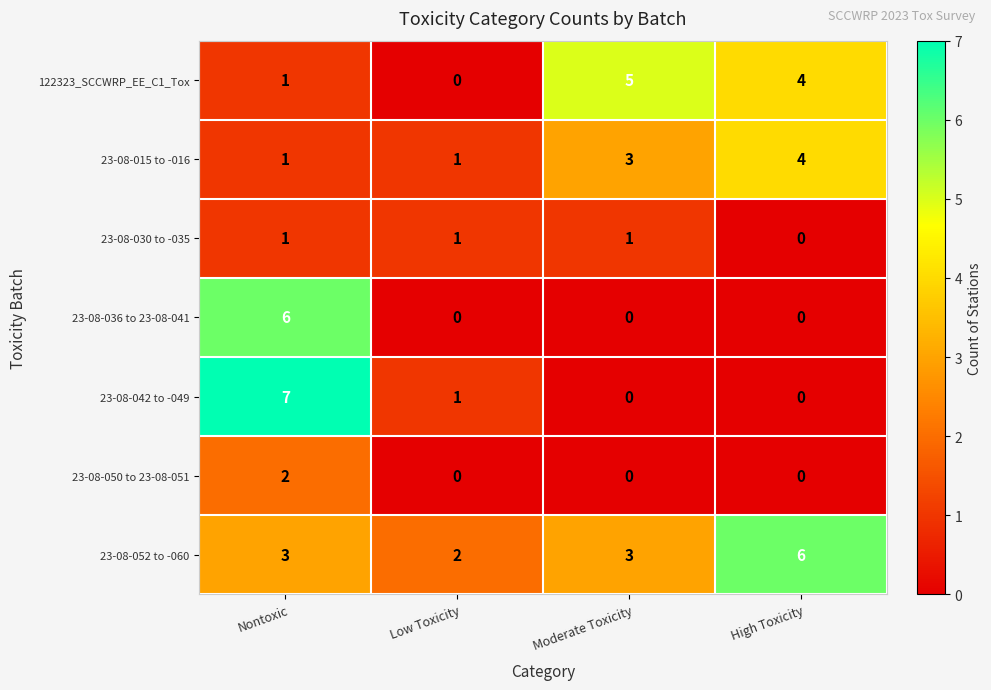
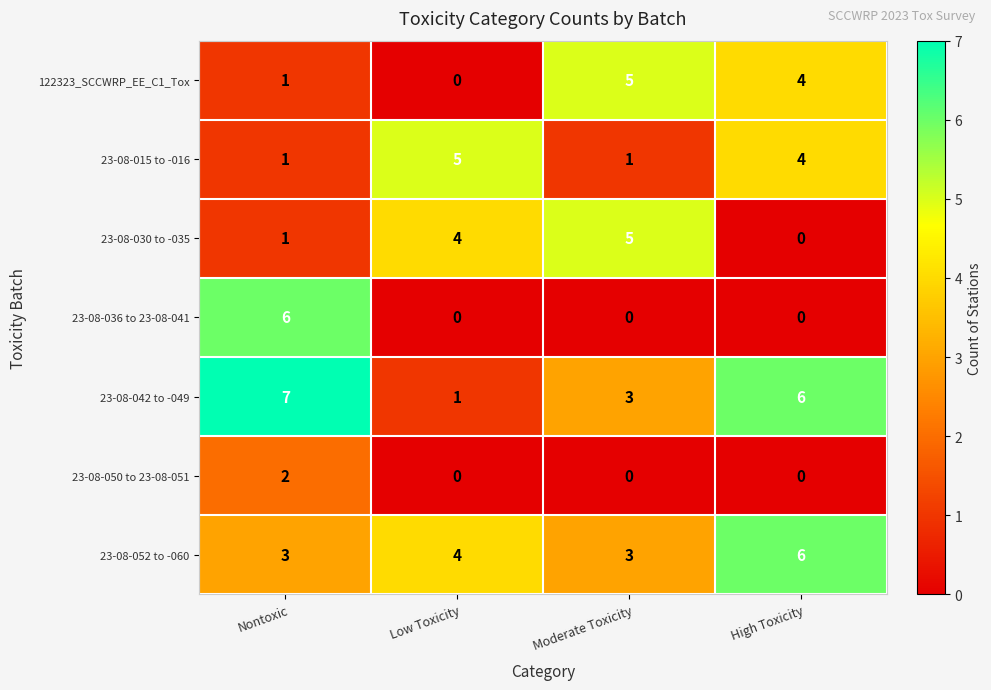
  {
    "122323_SCCWRP_EE_C1_Tox": {
      "Nontoxic": 1,
      "Low Toxicity": 0,
      "Moderate Toxicity": 5,
      "High Toxicity": 4
    },
    "23-08-015 to -016": {
      "Nontoxic": 1,
-     "Low Toxicity": 1,
-     "Moderate Toxicity": 3,
+     "Low Toxicity": 5,
+     "Moderate Toxicity": 1,
      "High Toxicity": 4
    },
    "23-08-030 to -035": {
      "Nontoxic": 1,
-     "Low Toxicity": 1,
-     "Moderate Toxicity": 1,
+     "Low Toxicity": 4,
+     "Moderate Toxicity": 5,
      "High Toxicity": 0
    },
    "23-08-036 to 23-08-041": {
      "Nontoxic": 6,
      "Low Toxicity": 0,
      "Moderate Toxicity": 0,
      "High Toxicity": 0
    },
    "23-08-042 to -049": {
      "Nontoxic": 7,
      "Low Toxicity": 1,
-     "Moderate Toxicity": 0,
-     "High Toxicity": 0
+     "Moderate Toxicity": 3,
+     "High Toxicity": 6
    },
    "23-08-050 to 23-08-051": {
      "Nontoxic": 2,
      "Low Toxicity": 0,
      "Moderate Toxicity": 0,
      "High Toxicity": 0
    },
    "23-08-052 to -060": {
      "Nontoxic": 3,
-     "Low Toxicity": 2,
+     "Low Toxicity": 4,
      "Moderate Toxicity": 3,
      "High Toxicity": 6
    }
  }
